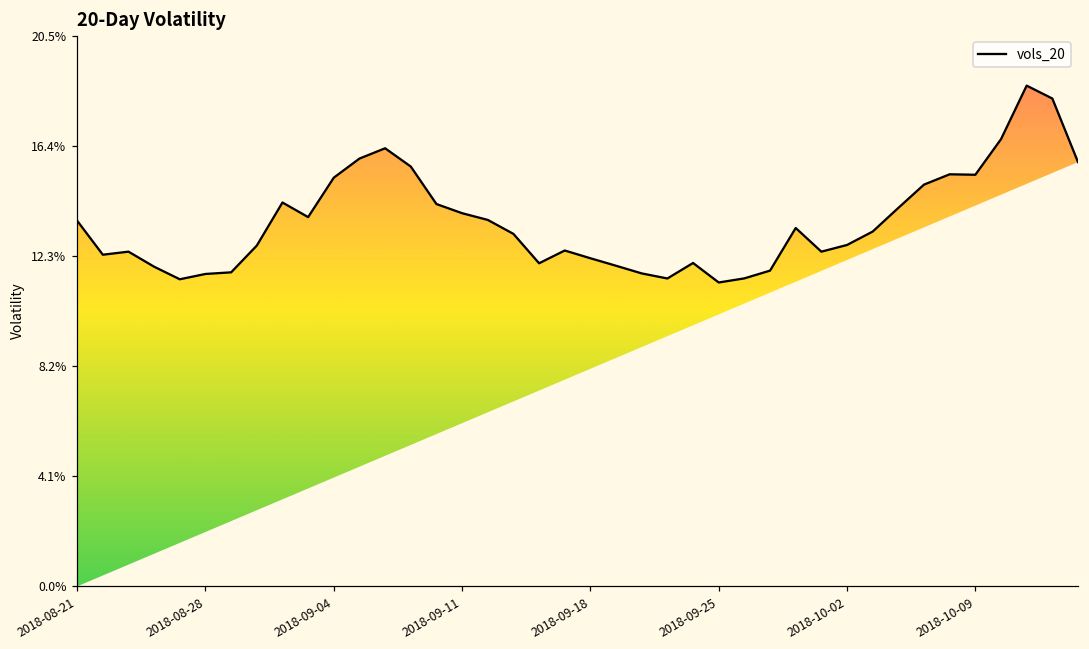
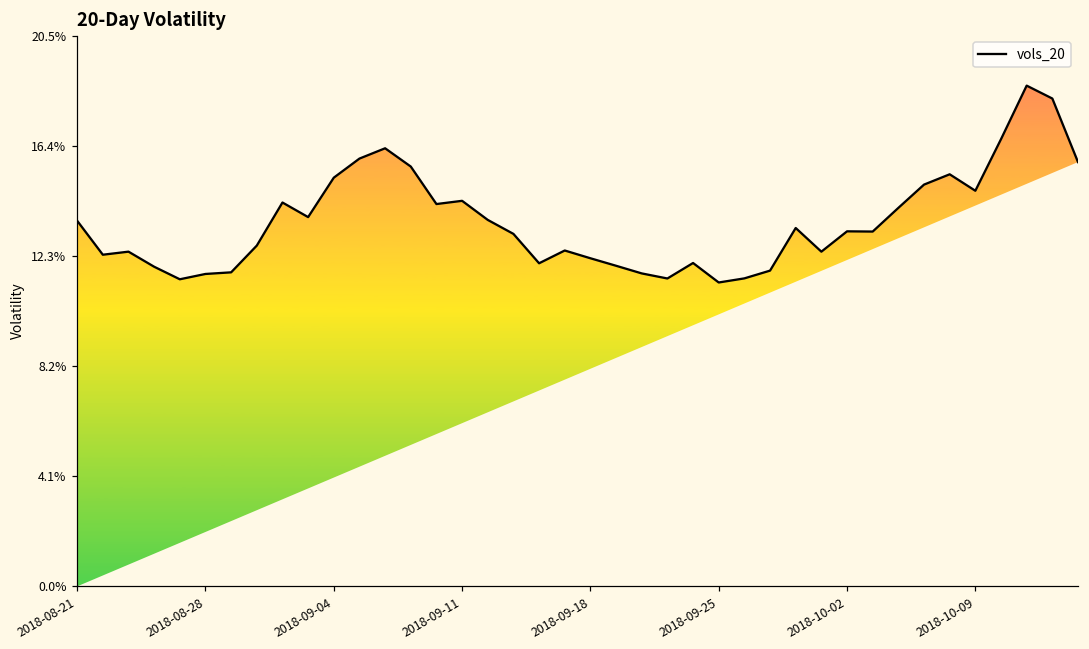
  {
    "2018-08-21": "13.6%",
    "2018-08-28": "11.6%",
    "2018-09-04": "15.2%",
-   "2018-09-11": "13.9%",
+   "2018-09-11": "14.3%",
    "2018-09-18": "12.2%",
    "2018-09-25": "11.3%",
-   "2018-10-02": "12.7%",
-   "2018-10-09": "15.3%"
+   "2018-10-02": "13.2%",
+   "2018-10-09": "14.7%"
  }
